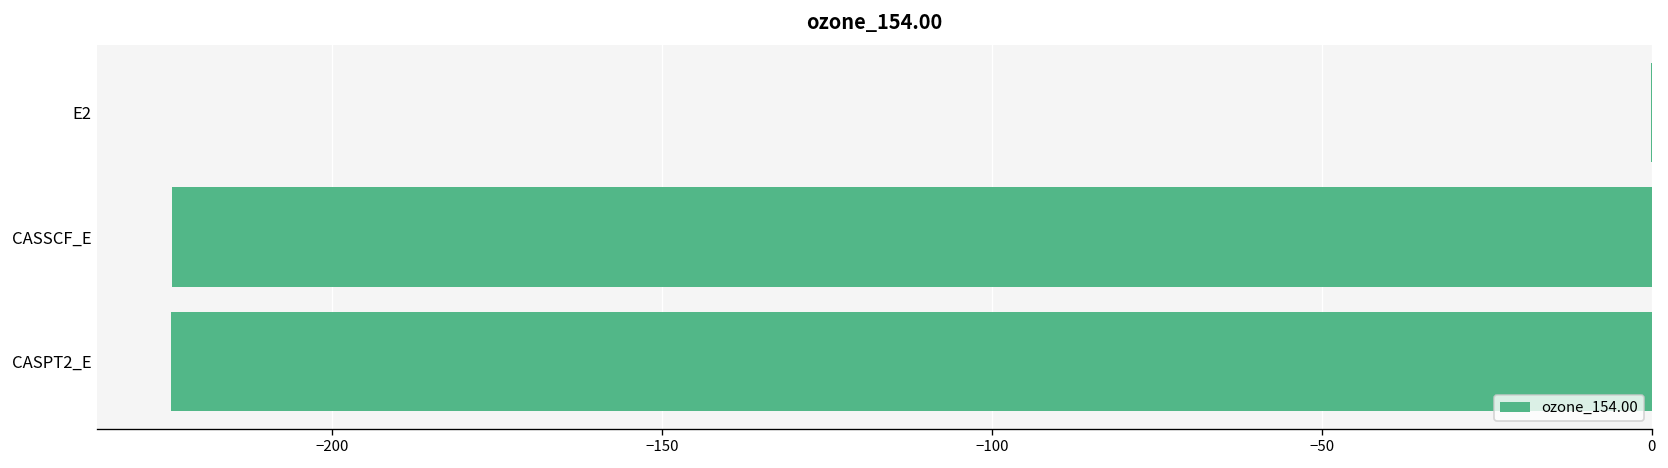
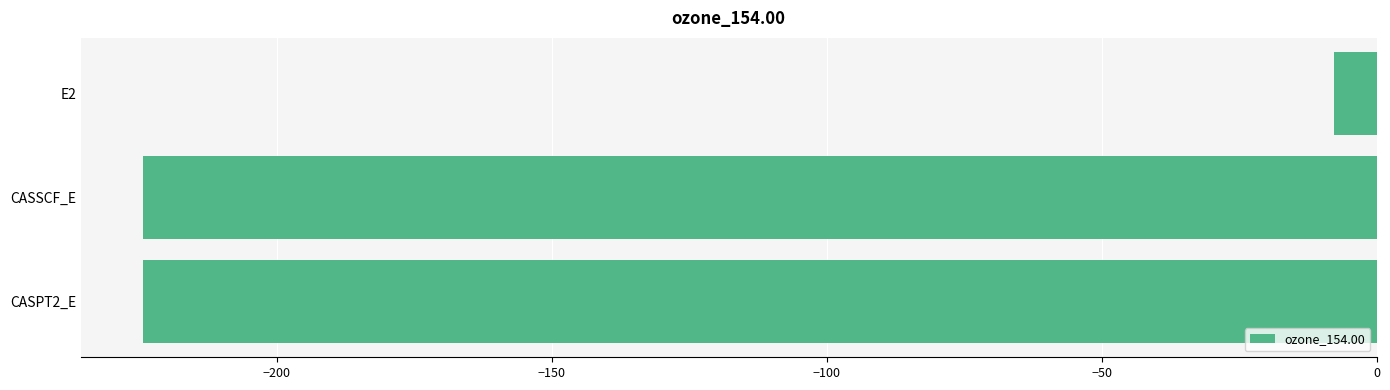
  {
-   "E2": 0,
+   "E2": -8,
    "CASSCF_E": -224,
    "CASPT2_E": -224
  }
